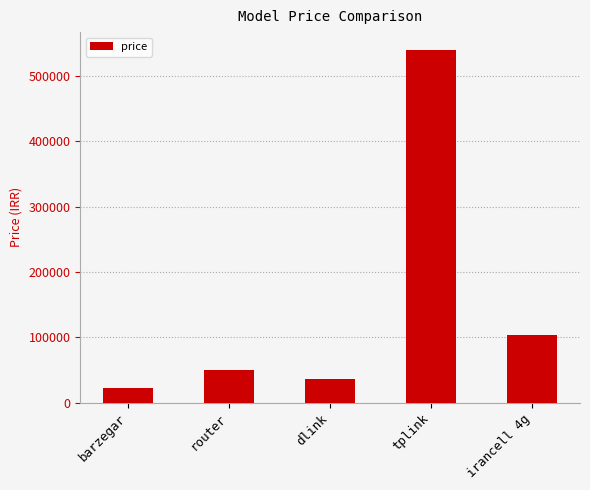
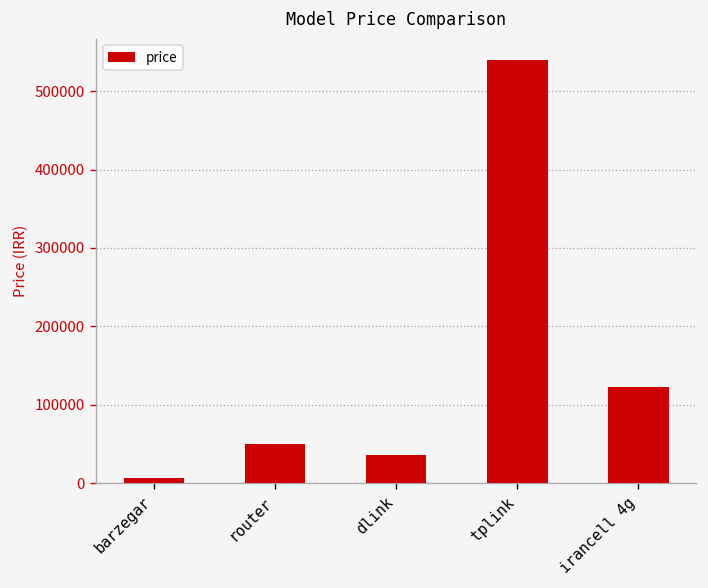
  {
-   "barzegar": 20000,
+   "barzegar": 10000,
    "router": 50000,
    "dlink": 40000,
    "tplink": 540000,
-   "irancell 4g": 100000
+   "irancell 4g": 120000
  }
